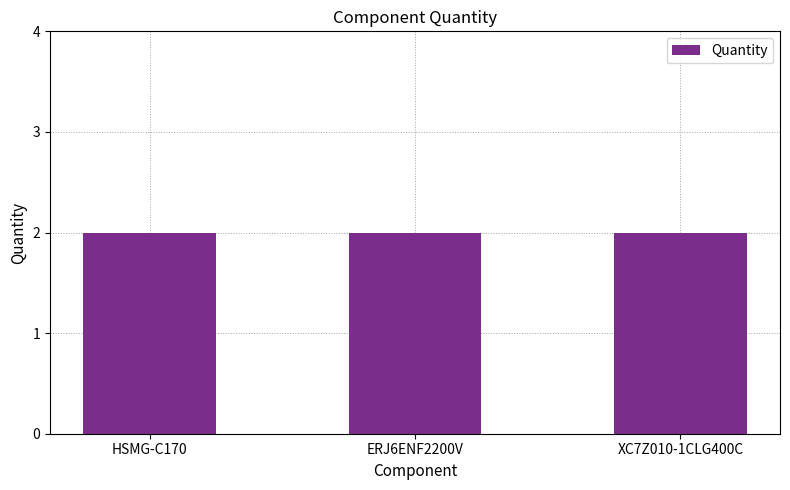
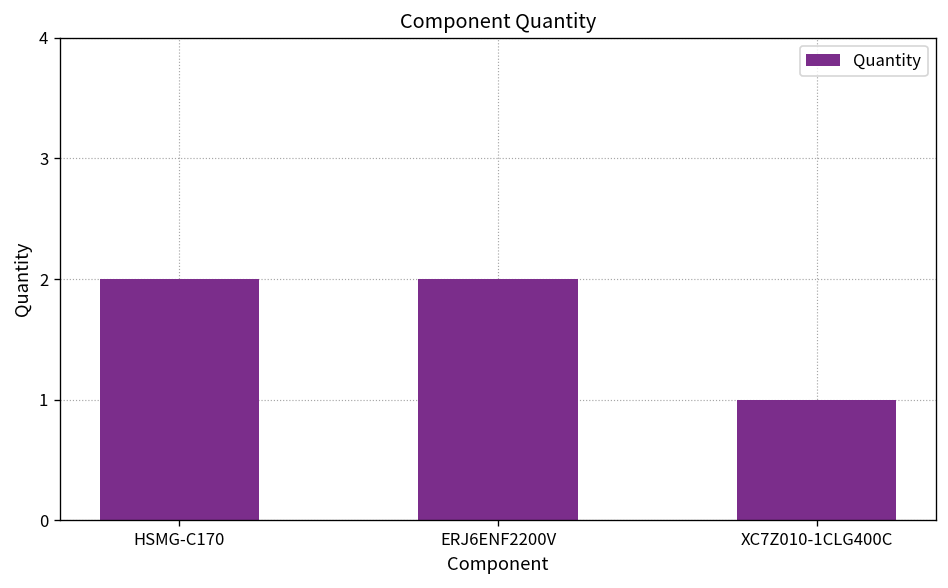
  {
    "HSMG-C170": 2,
    "ERJ6ENF2200V": 2,
-   "XC7Z010-1CLG400C": 2
+   "XC7Z010-1CLG400C": 1
  }
